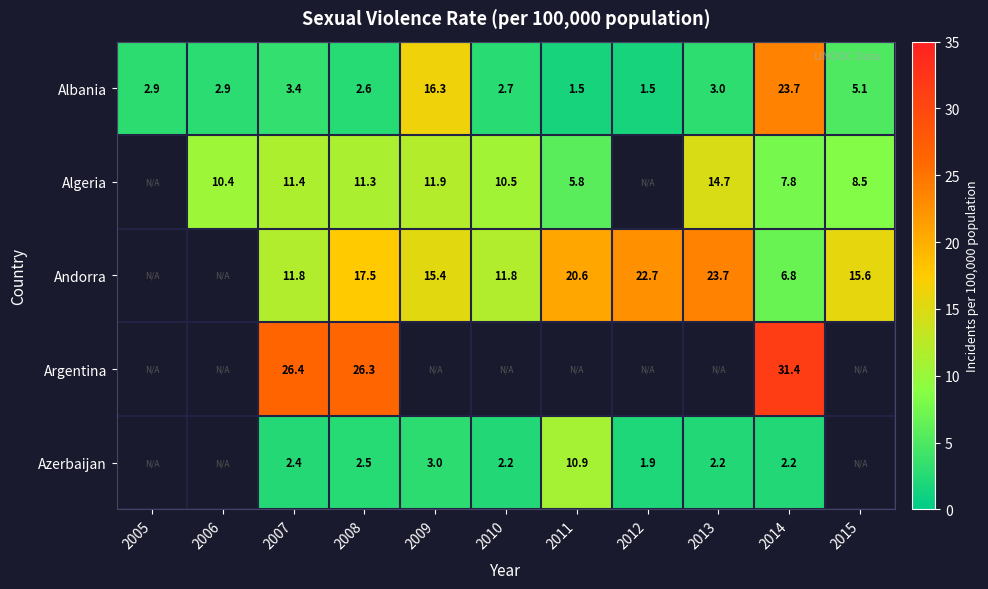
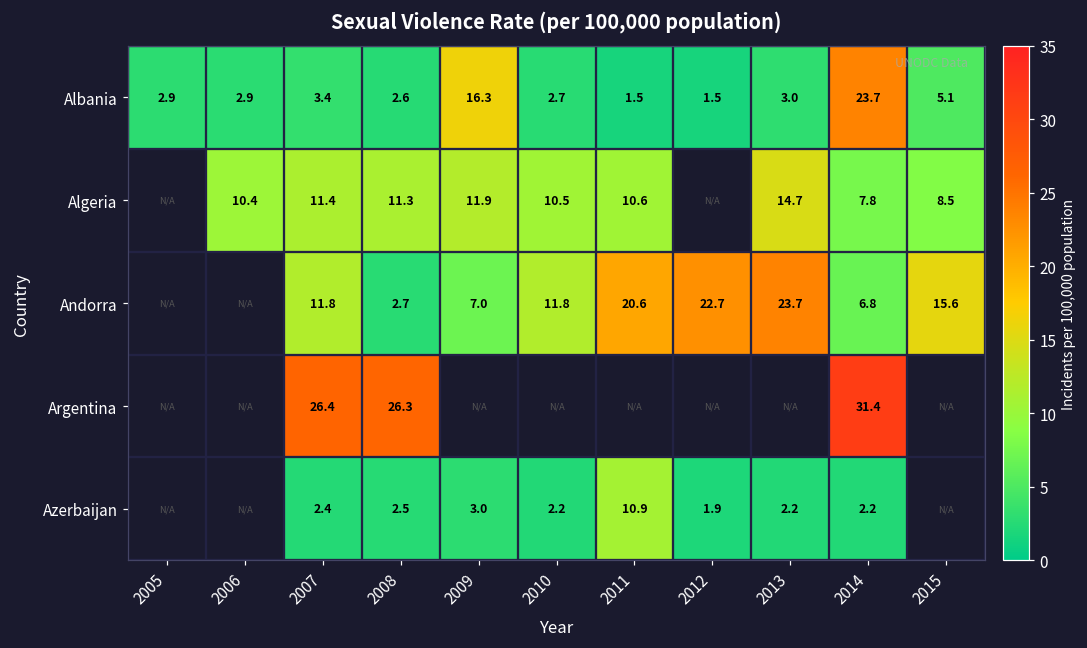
  {
    "Albania": {
      "2005": 2.9,
      "2006": 2.9,
      "2007": 3.4,
      "2008": 2.6,
      "2009": 16.3,
      "2010": 2.7,
      "2011": 1.5,
      "2012": 1.5,
      "2013": 3.0,
      "2014": 23.7
    },
    "Algeria": {
      "2006": 10.4,
      "2007": 11.4,
      "2008": 11.3,
      "2009": 11.9,
      "2010": 10.5,
-     "2011": 5.8,
+     "2011": 10.6,
      "2013": 14.7,
      "2014": 7.8,
      "2015": 8.5
    },
    "Andorra": {
      "2007": 11.8,
-     "2008": 17.5,
-     "2009": 15.4,
+     "2008": 2.7,
+     "2009": 7.0,
      "2010": 11.8,
      "2011": 20.6,
      "2012": 22.7,
      "2013": 23.7,
      "2014": 6.8,
      "2015": 15.6
    },
    "Argentina": {
      "2007": 26.4,
      "2008": 26.3,
      "2014": 31.4
    },
    "Azerbaijan": {
      "2007": 2.4,
      "2008": 2.5,
      "2009": 3.0,
      "2010": 2.2,
      "2011": 10.9,
      "2012": 1.9,
      "2013": 2.2,
      "2014": 2.2
    }
  }
